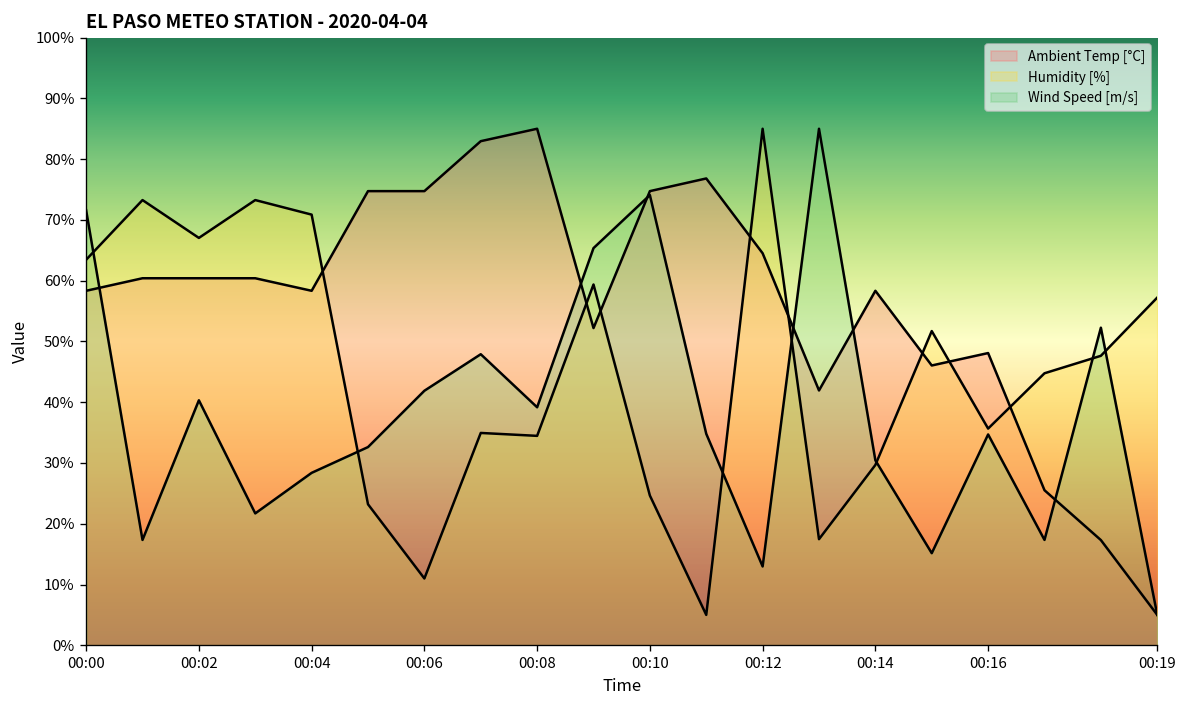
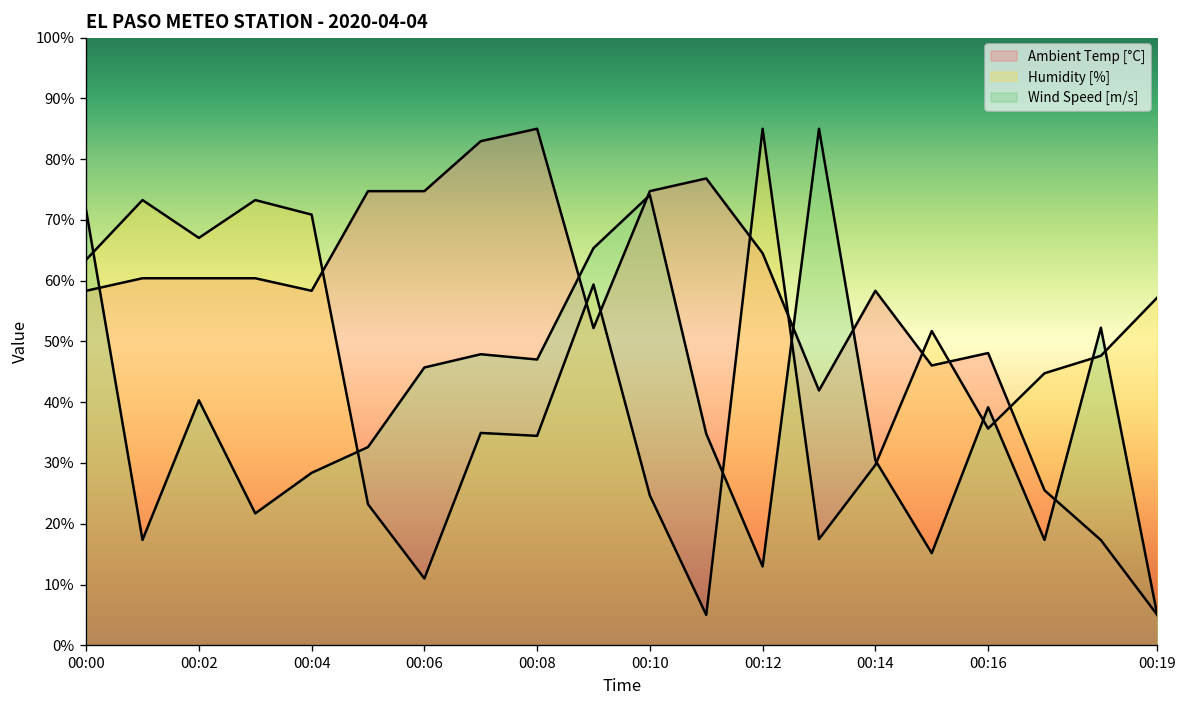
  {
    "Wind Speed [m/s]": {
      "00:00": "72%",
      "00:02": "40%",
      "00:04": "28%",
-     "00:06": "42%",
-     "00:08": "39%",
+     "00:06": "46%",
+     "00:08": "47%",
      "00:10": "74%",
      "00:12": "13%",
      "00:14": "30%",
-     "00:16": "35%"
+     "00:16": "39%"
    }
  }
